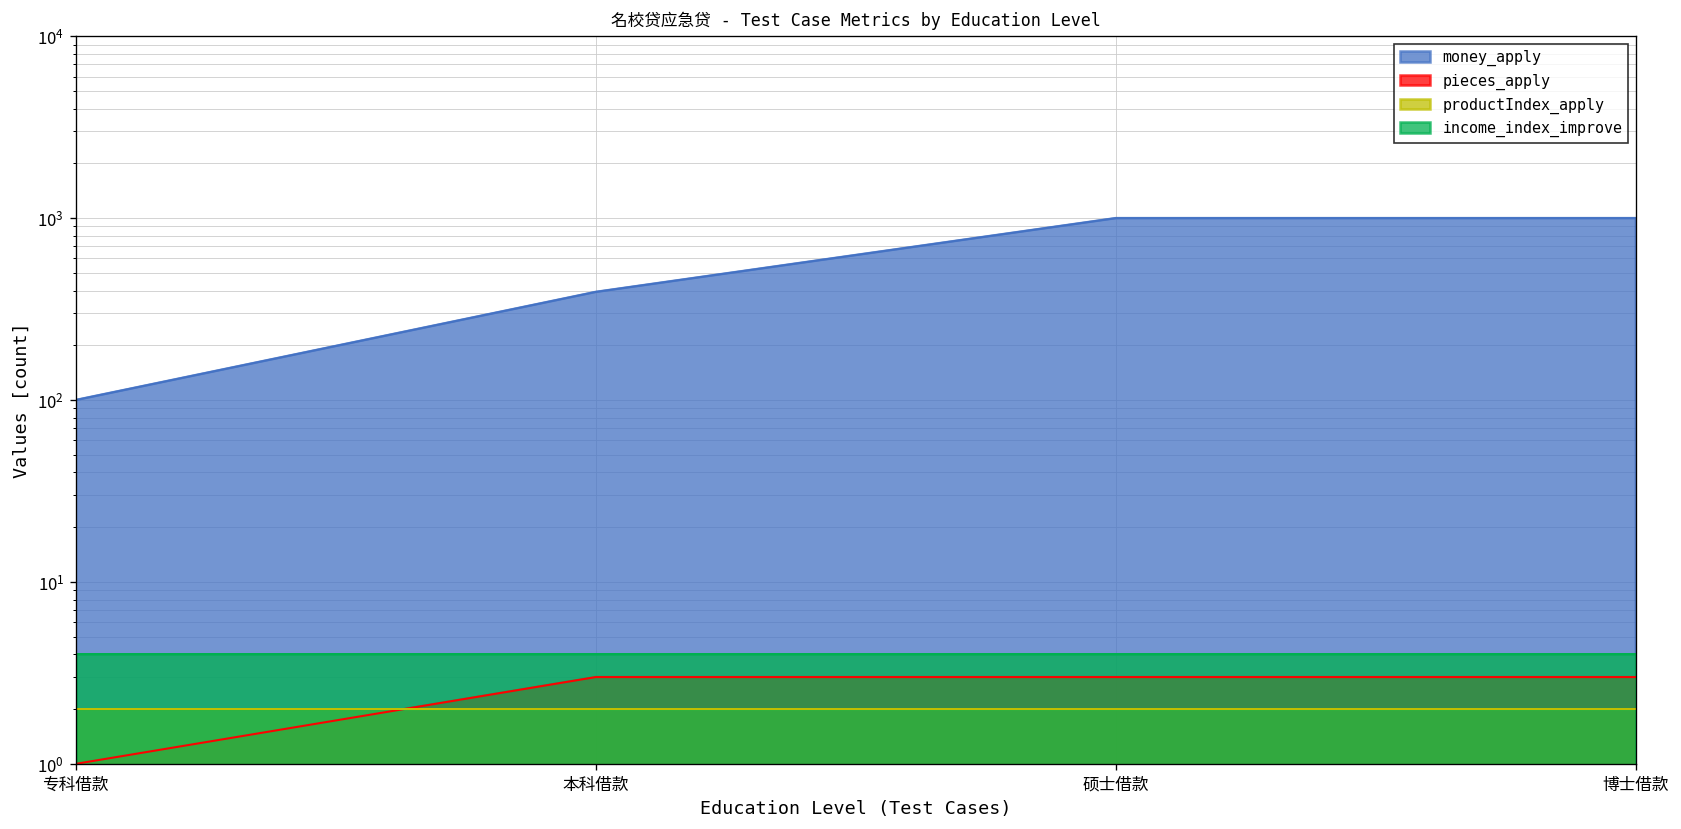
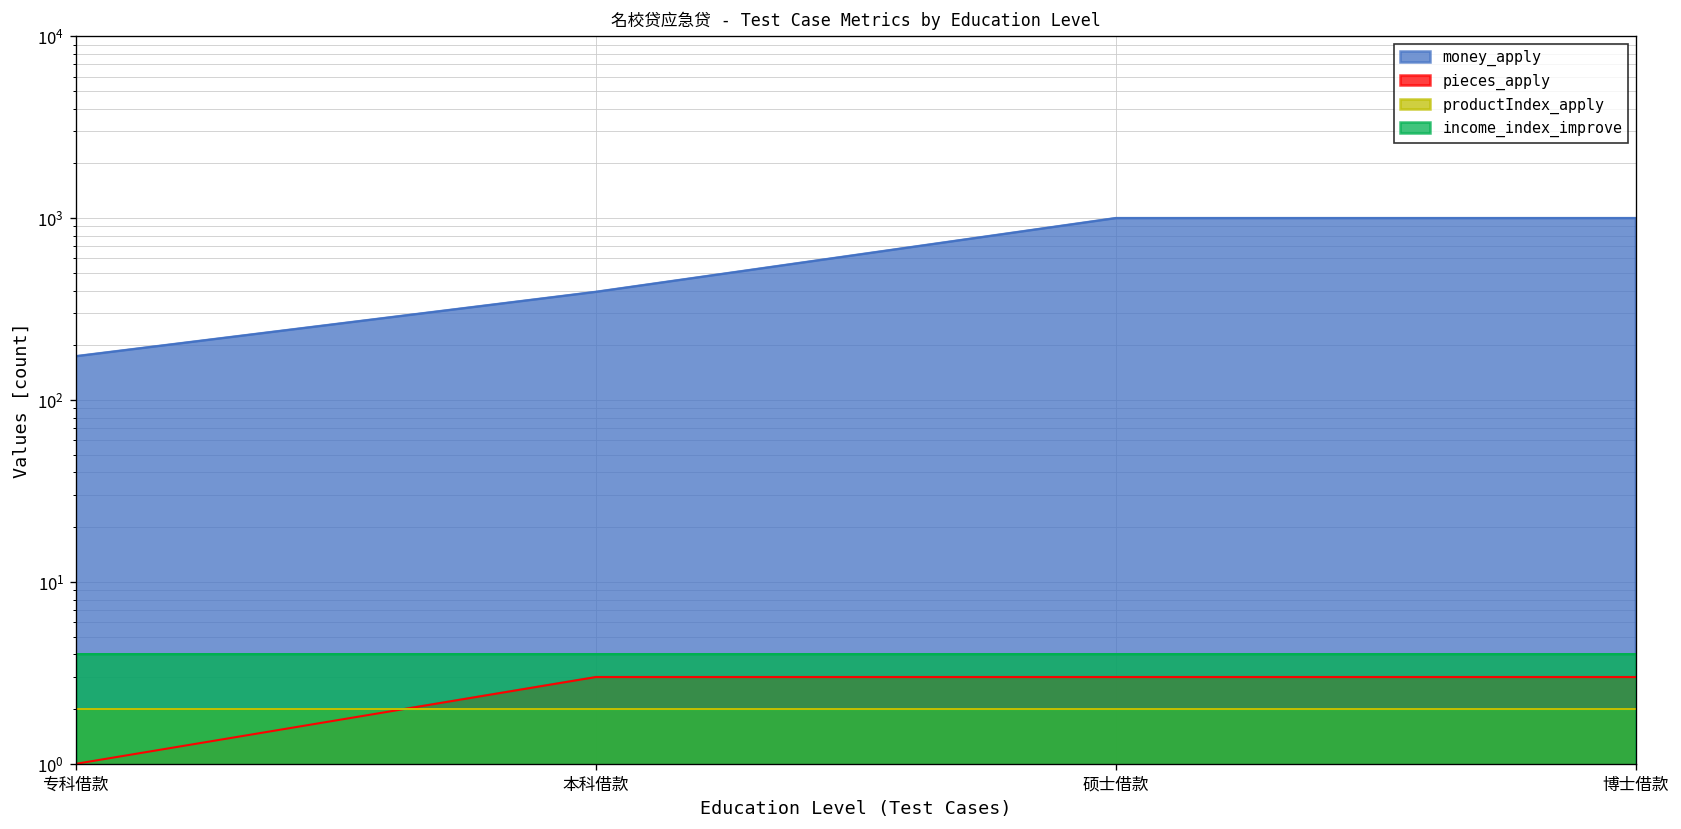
  {
    "money_apply": {
-     "专科借款": 100,
+     "专科借款": 170,
      "本科借款": 390,
      "硕士借款": 1000,
      "博士借款": 1000
    },
    "pieces_apply": {
      "专科借款": 1,
      "本科借款": 3,
      "硕士借款": 3,
      "博士借款": 3
    },
    "productIndex_apply": {
      "专科借款": 2,
      "本科借款": 2,
      "硕士借款": 2,
      "博士借款": 2
    },
    "income_index_improve": {
      "专科借款": 4,
      "本科借款": 4,
      "硕士借款": 4,
      "博士借款": 4
    }
  }
